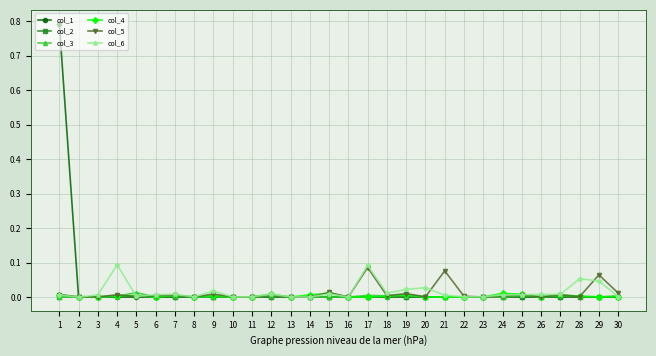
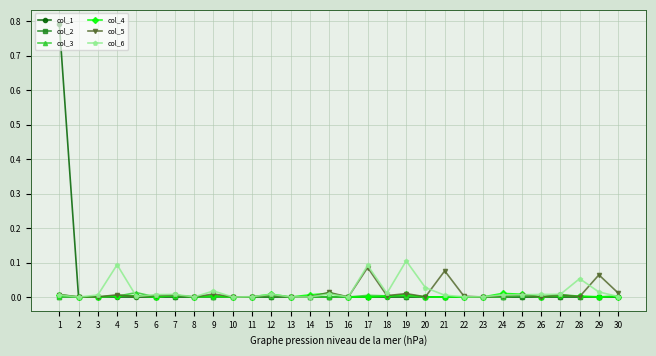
  {
    "col_3": {
      "5": 0.01
    },
    "col_5": {
      "21": 0.08,
      "29": 0.06,
      "30": 0.01
    },
    "col_6": {
      "4": 0.09,
      "9": 0.02,
-     "19": 0.02,
+     "19": 0.11,
      "20": 0.03,
      "28": 0.05,
-     "29": 0.05
+     "29": 0.02
    }
  }
